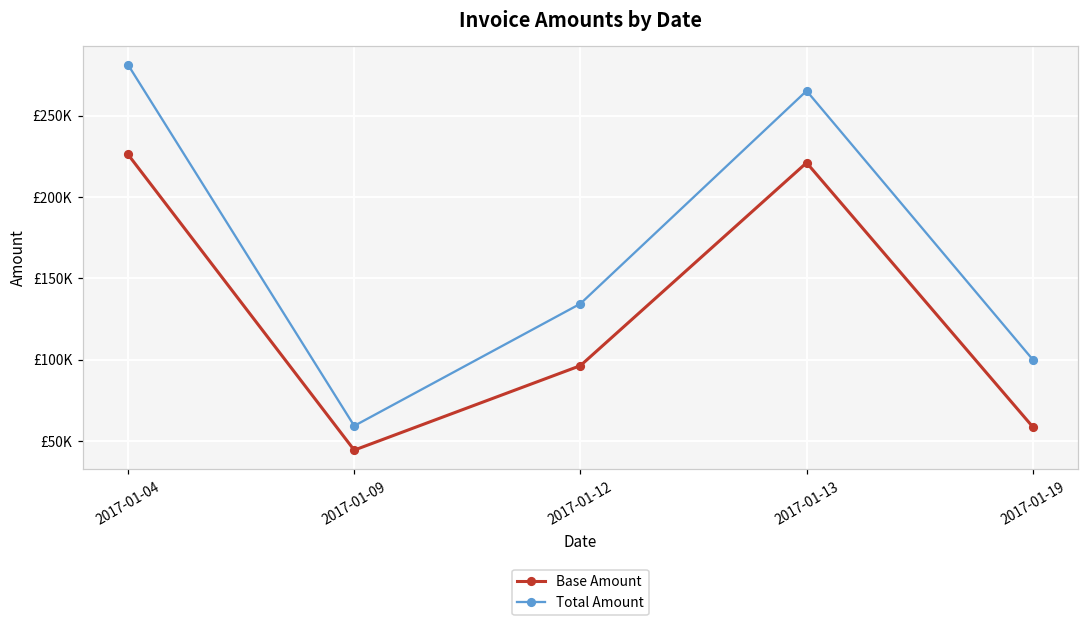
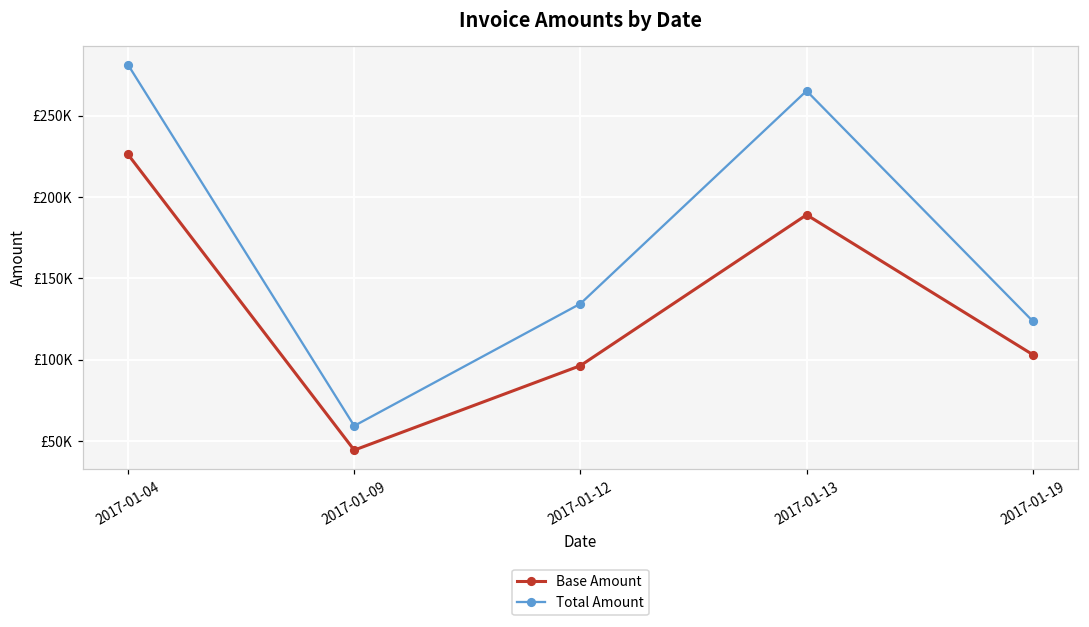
  {
    "Base Amount": {
      "2017-01-04": "£226000",
      "2017-01-09": "£44000",
      "2017-01-12": "£96000",
-     "2017-01-13": "£221000",
-     "2017-01-19": "£59000"
+     "2017-01-13": "£189000",
+     "2017-01-19": "£103000"
    },
    "Total Amount": {
      "2017-01-04": "£281000",
      "2017-01-09": "£59000",
      "2017-01-12": "£134000",
      "2017-01-13": "£265000",
-     "2017-01-19": "£100000"
+     "2017-01-19": "£124000"
    }
  }
